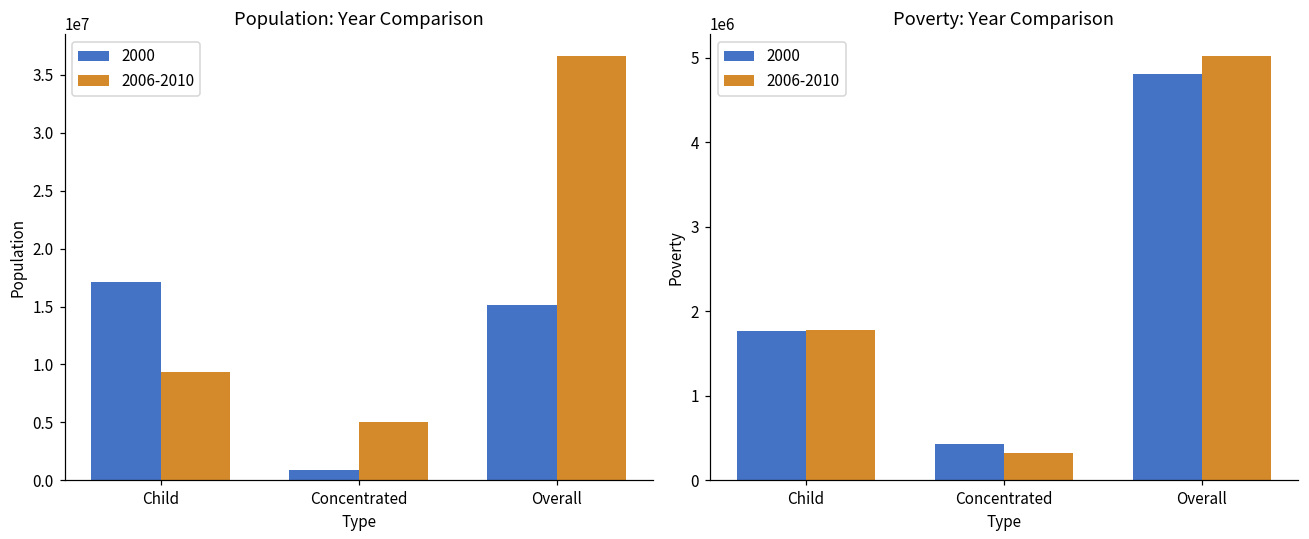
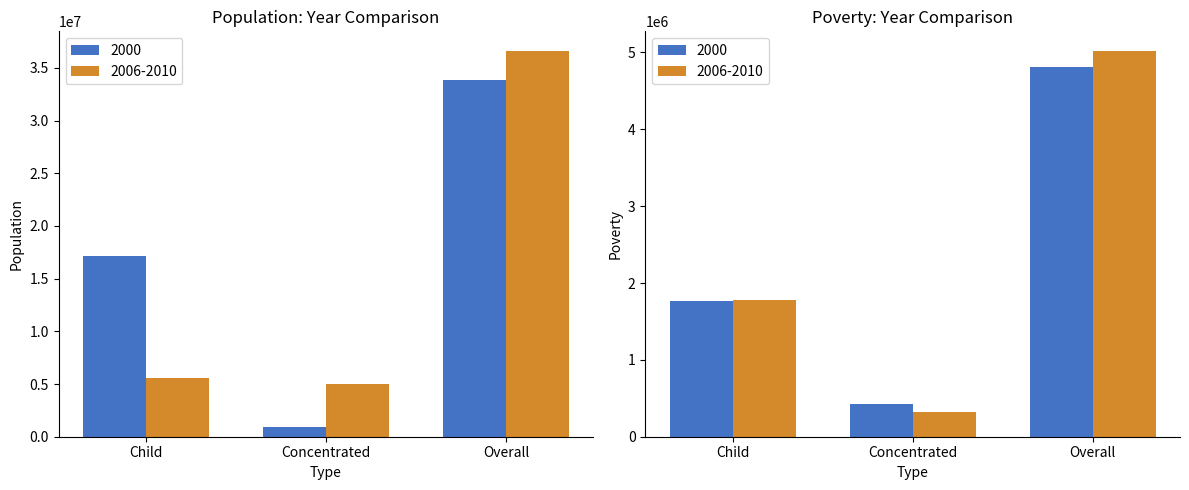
  {
    "Population: Year Comparison": {
      "2000": {
        "Child": 17100000,
        "Concentrated": 900000,
-       "Overall": 15200000
+       "Overall": 33900000
      },
      "2006-2010": {
-       "Child": 9300000,
+       "Child": 5500000,
        "Concentrated": 5000000,
        "Overall": 36600000
      }
    },
    "Poverty: Year Comparison": {
      "2000": {
        "Child": 1800000,
        "Concentrated": 400000,
        "Overall": 4800000
      },
      "2006-2010": {
        "Child": 1800000,
        "Concentrated": 300000,
        "Overall": 5000000
      }
    }
  }
